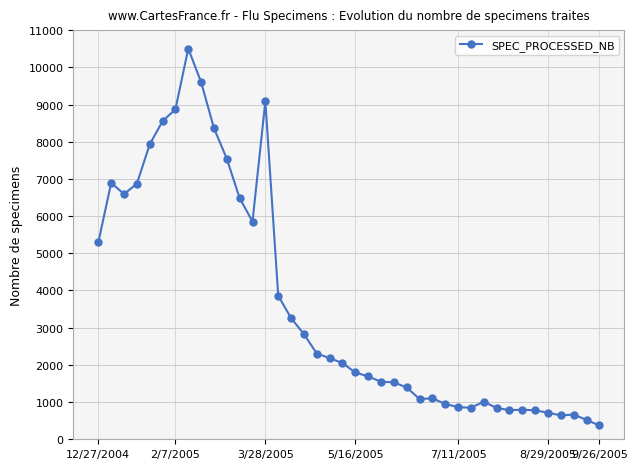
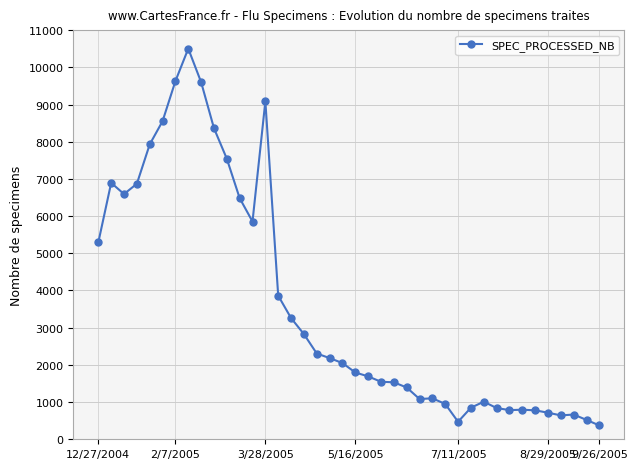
  {
    "12/27/2004": 5300,
-   "2/7/2005": 8900,
+   "2/7/2005": 9600,
    "3/28/2005": 9100,
    "5/16/2005": 1800,
-   "7/11/2005": 900,
+   "7/11/2005": 500,
    "8/29/2005": 700,
    "9/26/2005": 400
  }
